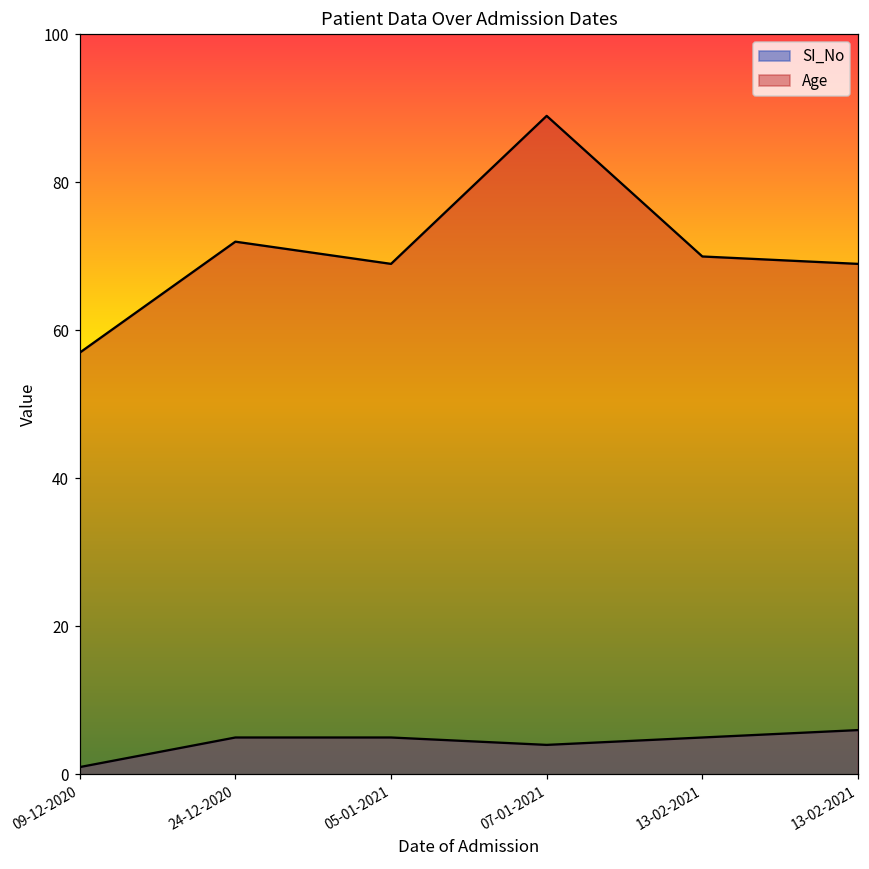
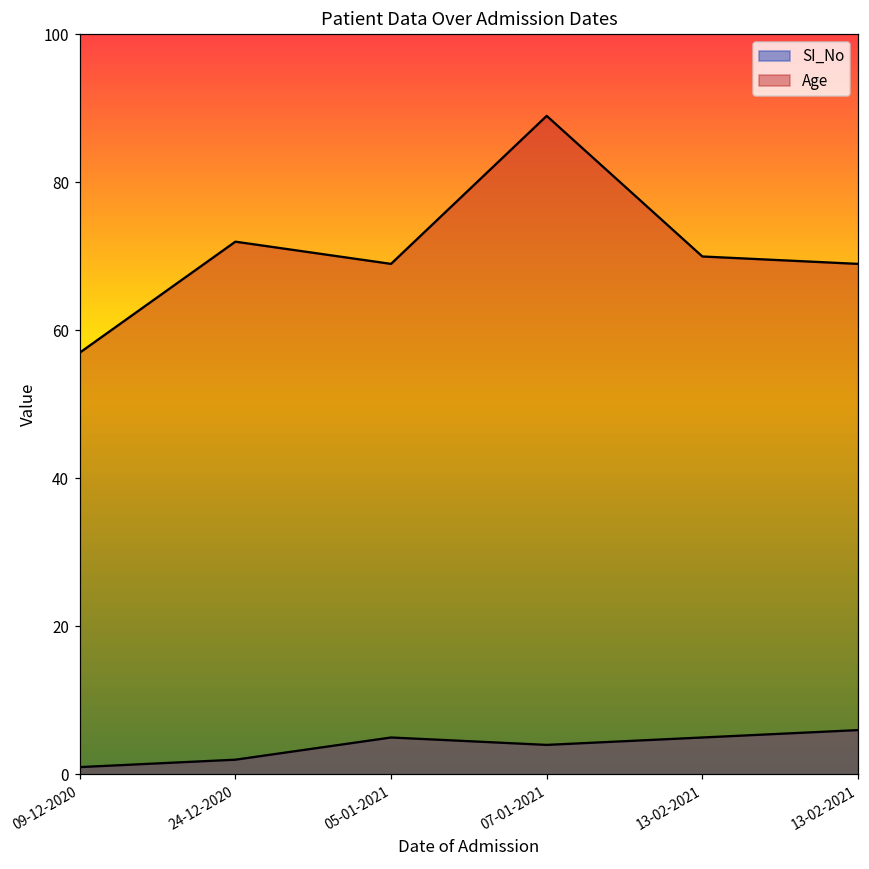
  {
    "SI_No": {
      "09-12-2020": 1,
-     "24-12-2020": 5,
+     "24-12-2020": 2,
      "05-01-2021": 5,
      "07-01-2021": 4
    },
    "Age": {
      "09-12-2020": 57,
      "24-12-2020": 72,
      "05-01-2021": 69,
      "07-01-2021": 89
    }
  }
